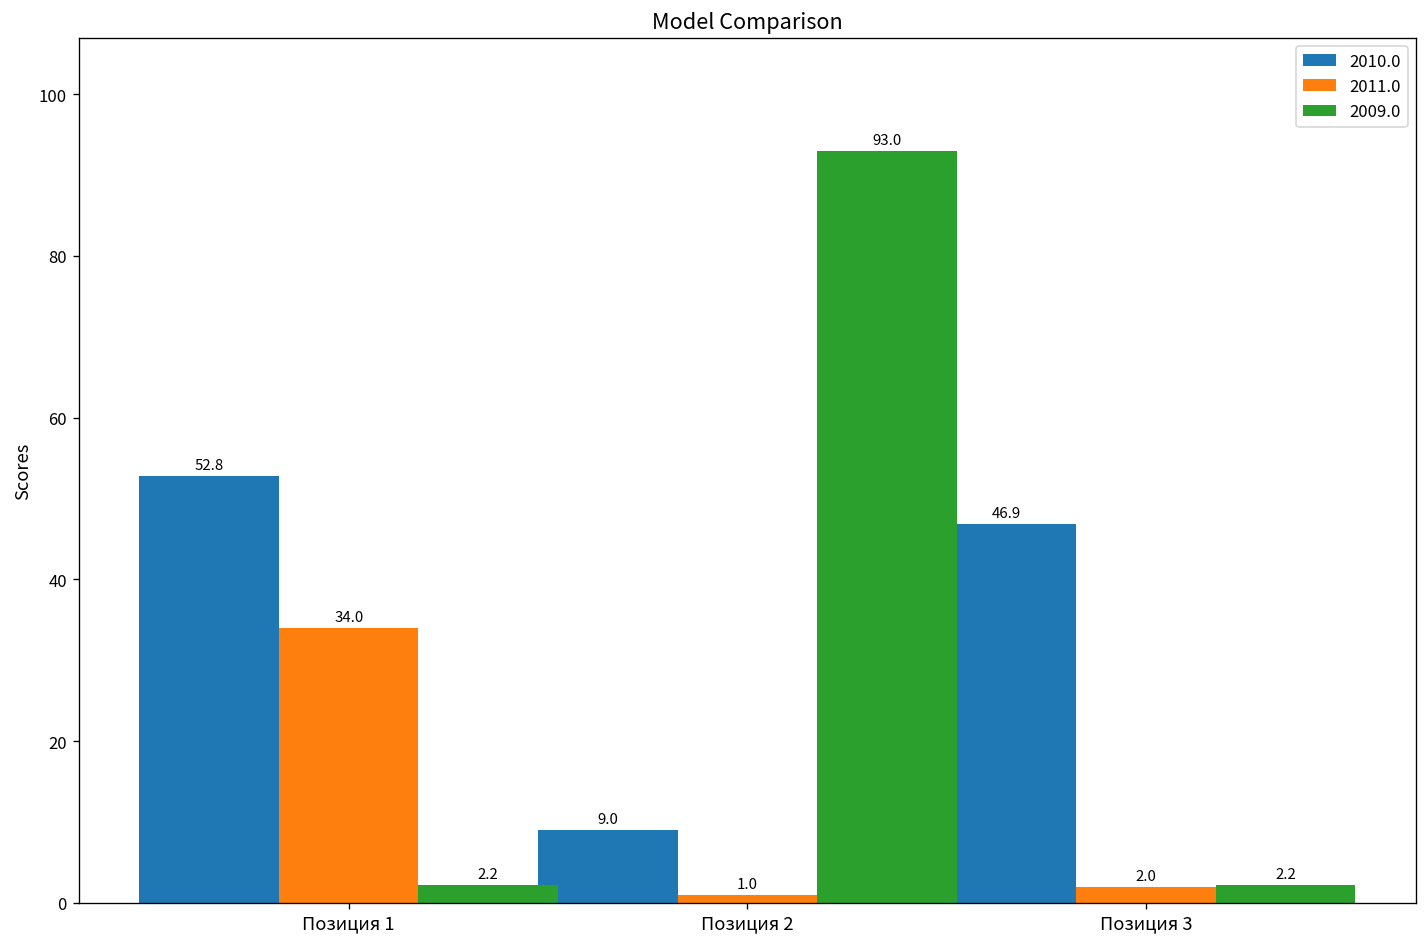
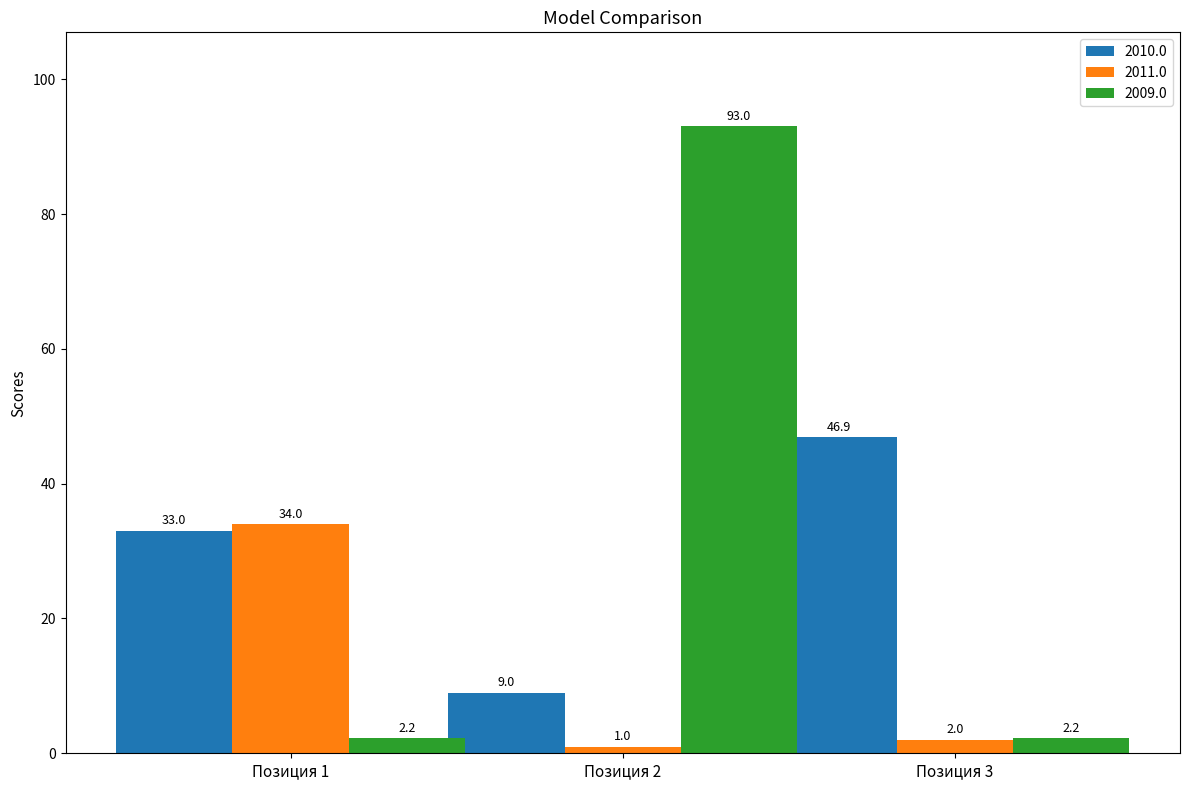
  {
    "2010.0": {
-     "Позиция 1": 52.8,
+     "Позиция 1": 33.0,
      "Позиция 2": 9.0,
      "Позиция 3": 46.9
    },
    "2011.0": {
      "Позиция 1": 34.0,
      "Позиция 2": 1.0,
      "Позиция 3": 2.0
    },
    "2009.0": {
      "Позиция 1": 2.2,
      "Позиция 2": 93.0,
      "Позиция 3": 2.2
    }
  }
